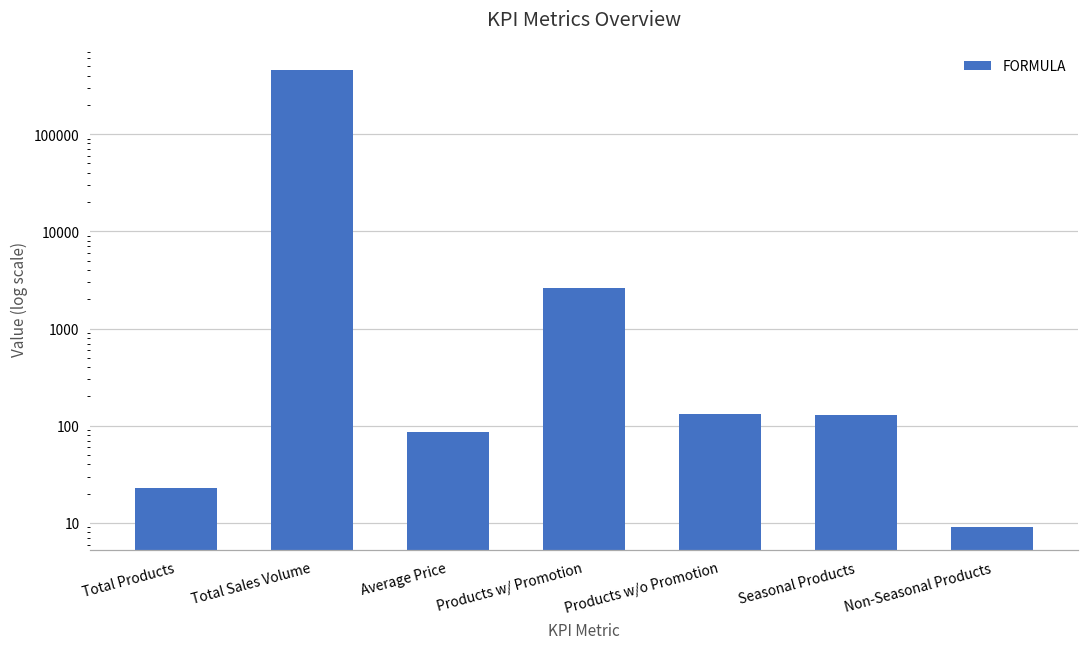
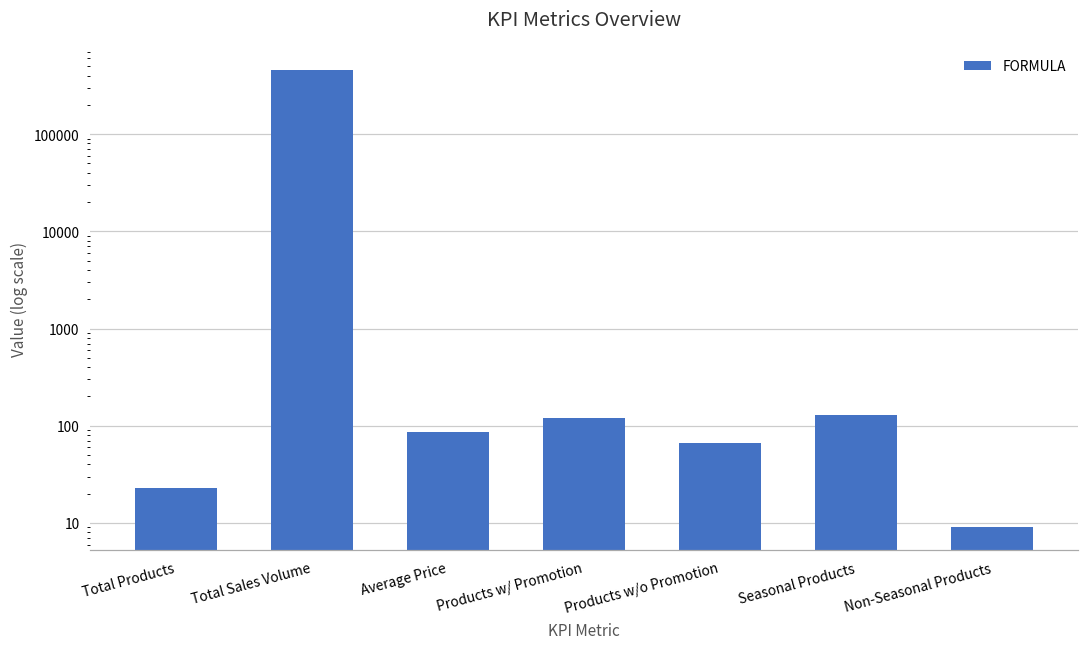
  {
    "Total Products": 23,
    "Total Sales Volume": 500000,
    "Average Price": 90,
-   "Products w/ Promotion": 2600,
-   "Products w/o Promotion": 130,
+   "Products w/ Promotion": 120,
+   "Products w/o Promotion": 70,
    "Seasonal Products": 130,
    "Non-Seasonal Products": 9
  }
